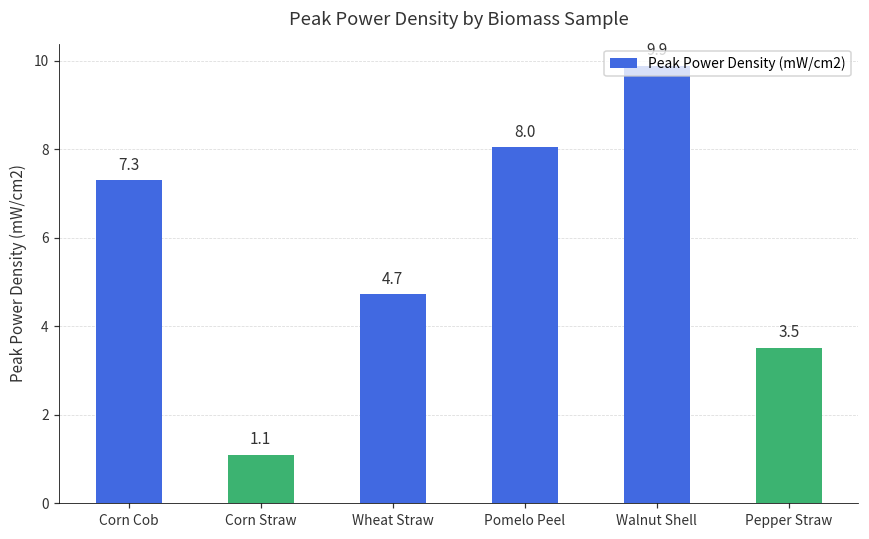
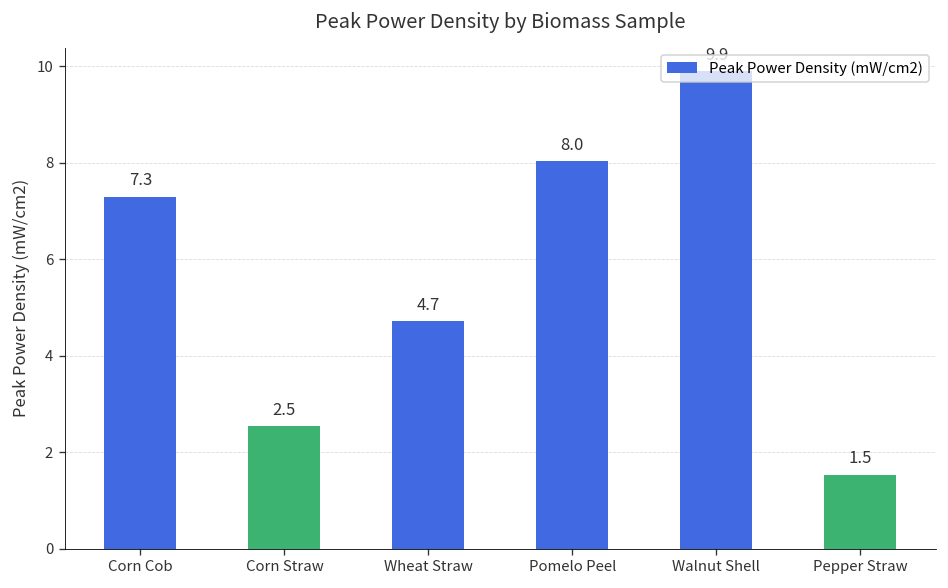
  {
    "Corn Cob": 7.3,
-   "Corn Straw": 1.1,
+   "Corn Straw": 2.5,
    "Wheat Straw": 4.7,
    "Pomelo Peel": 8.0,
-   "Pepper Straw": 3.5
+   "Pepper Straw": 1.5
  }
